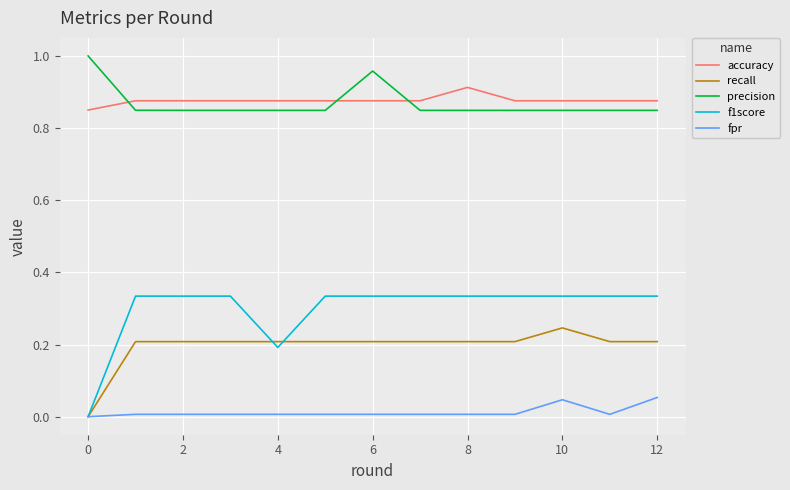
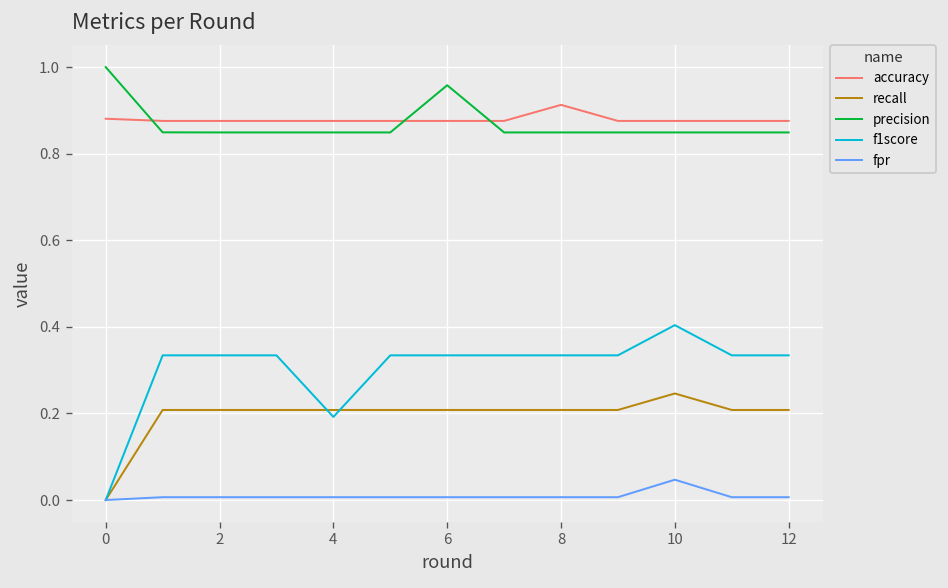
  {
    "accuracy": {
-     "0": 0.85,
+     "0": 0.88,
      "2": 0.88,
      "4": 0.88,
      "6": 0.88,
      "8": 0.91,
      "10": 0.88,
      "12": 0.88
    },
    "recall": {
      "2": 0.21,
      "4": 0.21,
      "6": 0.21,
      "8": 0.21,
      "10": 0.25,
      "12": 0.21
    },
    "precision": {
      "0": 1.00,
      "2": 0.85,
      "4": 0.85,
      "6": 0.96,
      "8": 0.85,
      "10": 0.85,
      "12": 0.85
    },
    "f1score": {
      "2": 0.33,
      "4": 0.19,
      "6": 0.33,
      "8": 0.33,
-     "10": 0.33,
+     "10": 0.40,
      "12": 0.33
    },
    "fpr": {
      "2": 0.01,
      "4": 0.01,
      "6": 0.01,
      "8": 0.01,
      "10": 0.05,
-     "12": 0.05
+     "12": 0.01
    }
  }
